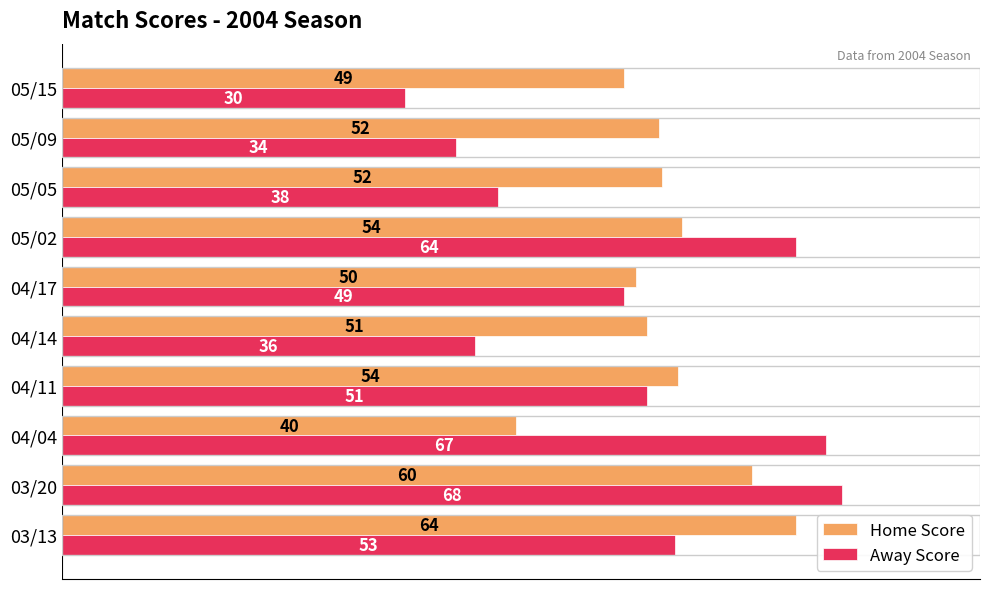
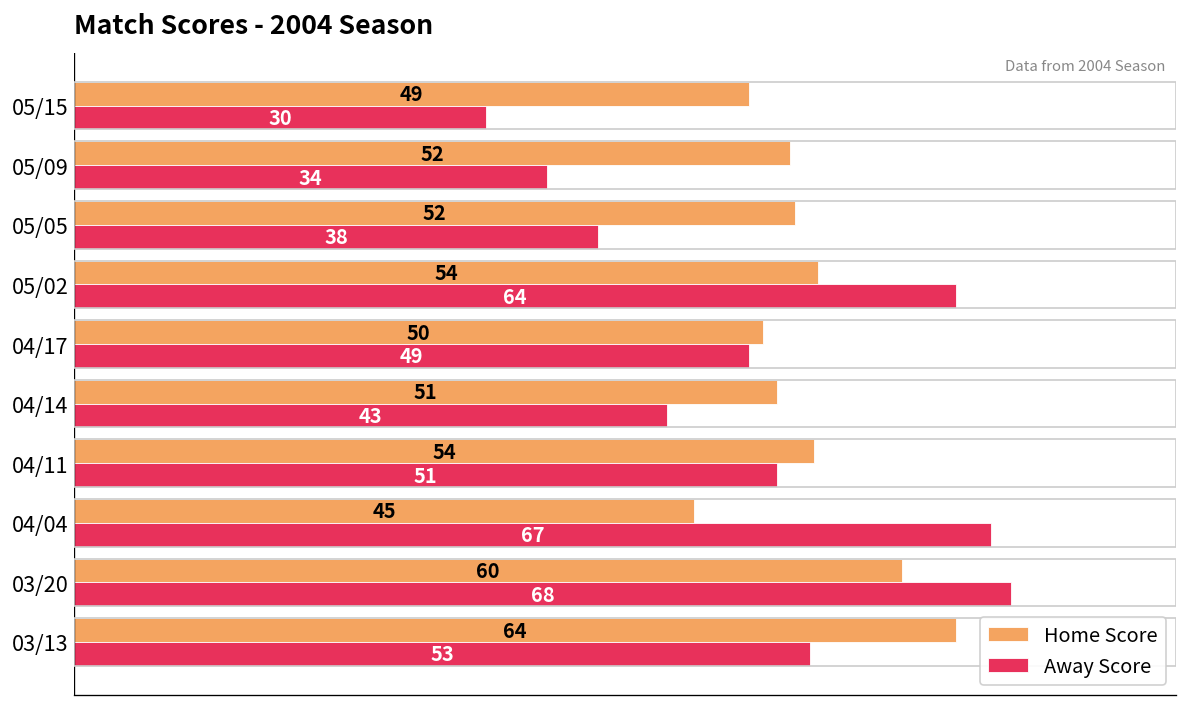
  {
    "Home Score": {
      "05/15": 49,
      "05/09": 52,
      "05/05": 52,
      "05/02": 54,
      "04/17": 50,
      "04/14": 51,
      "04/11": 54,
-     "04/04": 40,
+     "04/04": 45,
      "03/20": 60,
      "03/13": 64
    },
    "Away Score": {
      "05/15": 30,
      "05/09": 34,
      "05/05": 38,
      "05/02": 64,
      "04/17": 49,
-     "04/14": 36,
+     "04/14": 43,
      "04/11": 51,
      "04/04": 67,
      "03/20": 68,
      "03/13": 53
    }
  }
